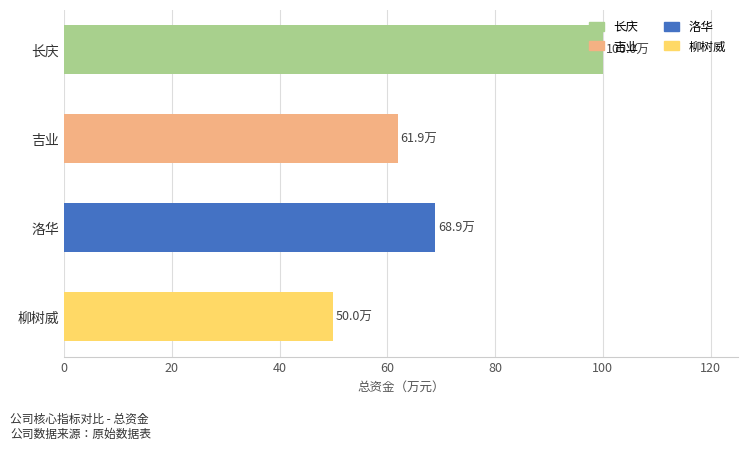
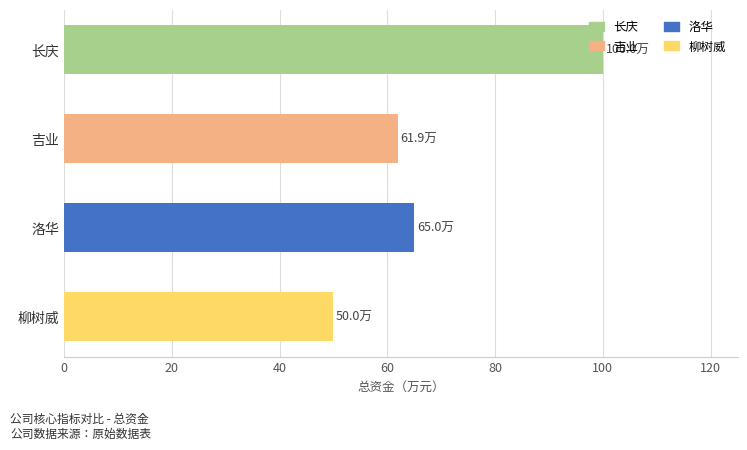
  {
    "长庆": "100.0万",
    "吉业": "61.9万",
-   "洛华": "68.9万",
+   "洛华": "65.0万",
    "柳树威": "50.0万"
  }
